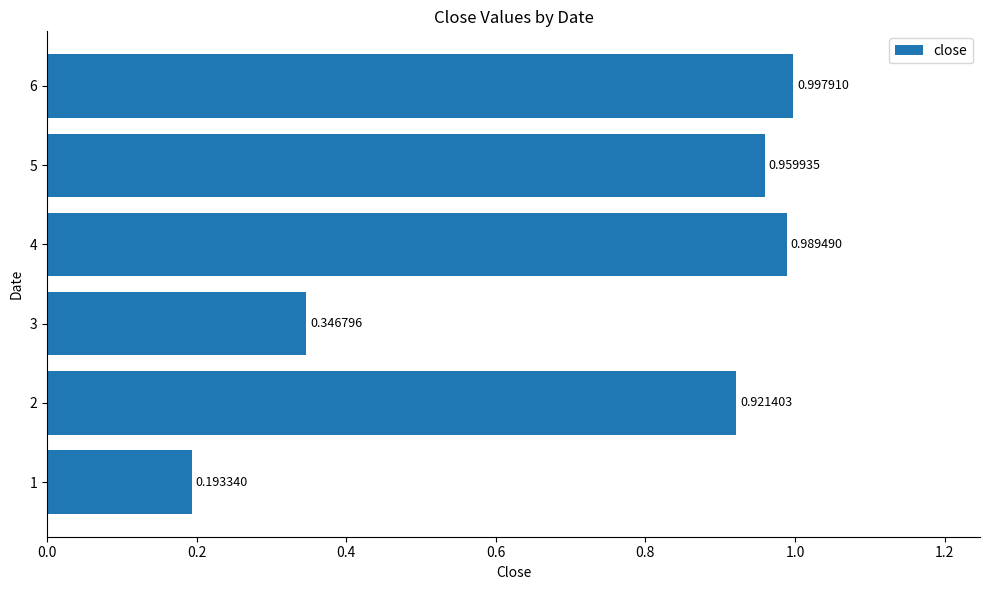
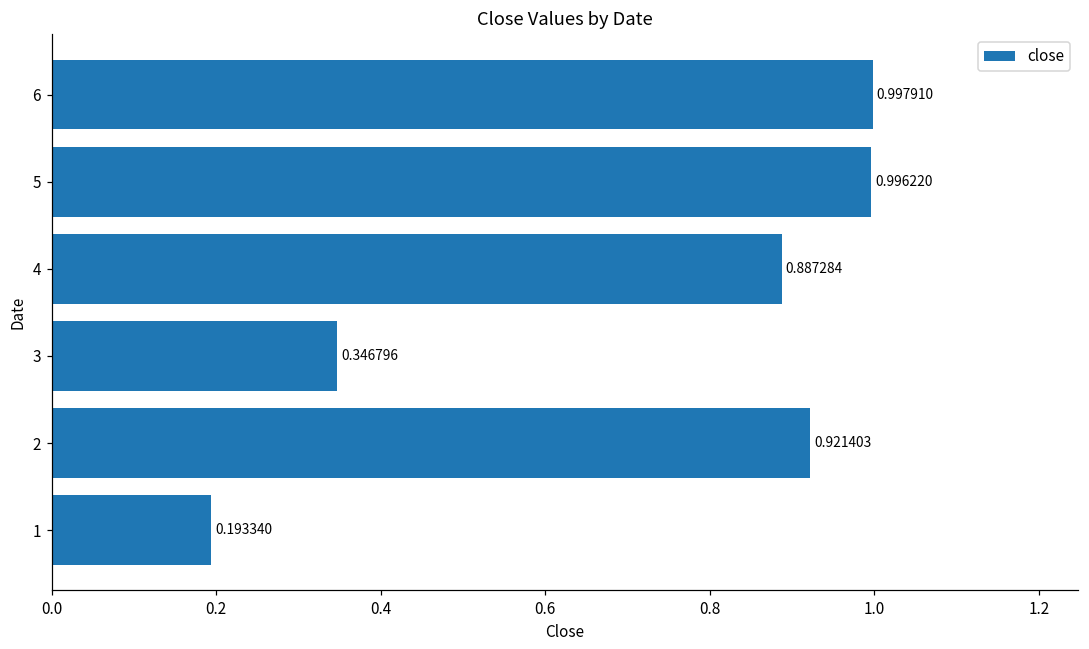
  {
    "6": 0.997910,
-   "5": 0.959935,
-   "4": 0.989490,
+   "5": 0.996220,
+   "4": 0.887284,
    "3": 0.346796,
    "2": 0.921403,
    "1": 0.193340
  }
